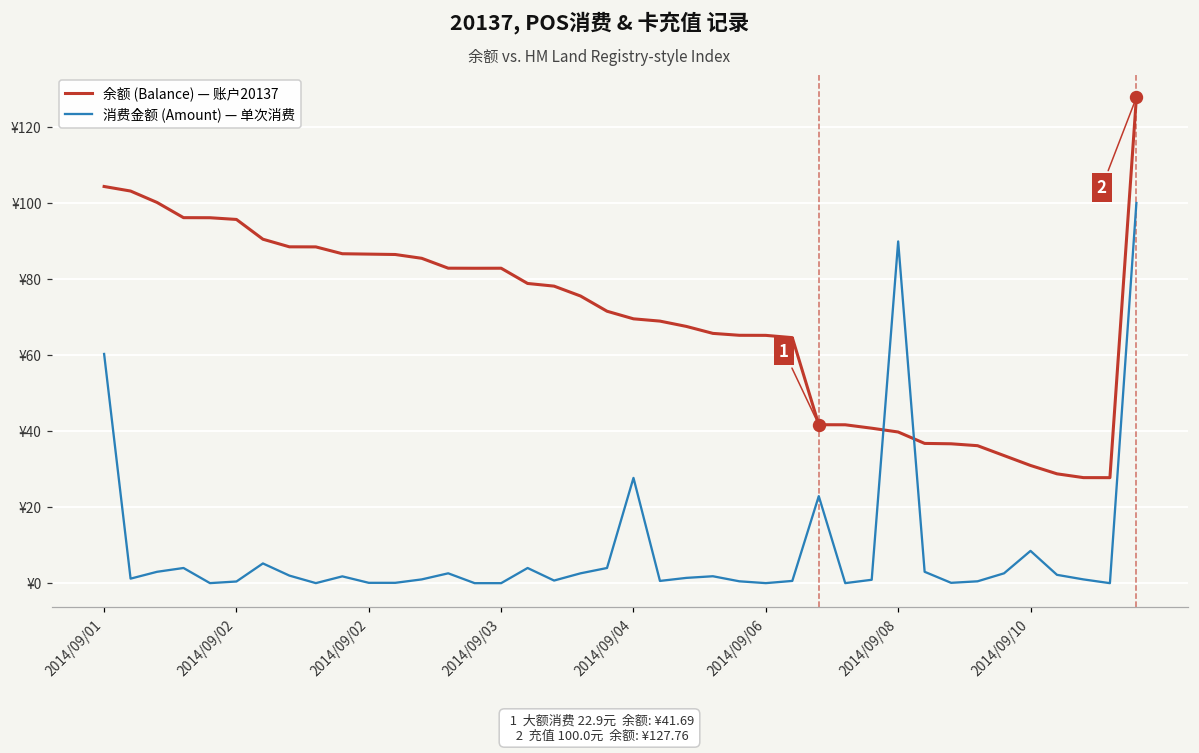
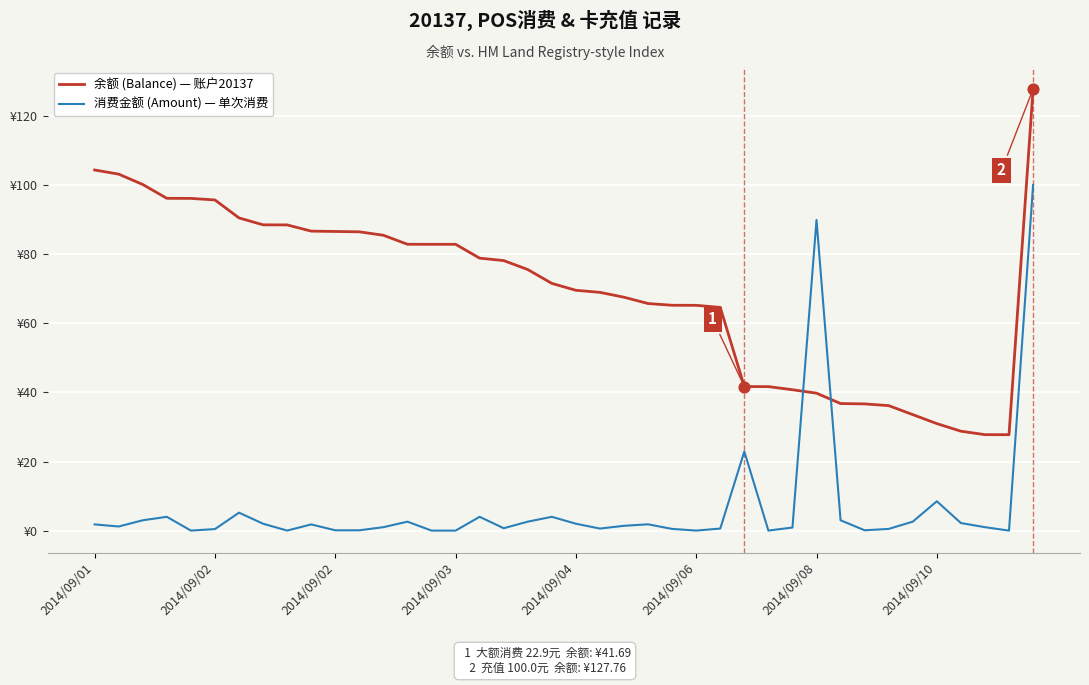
  {
    "消费金额 (Amount) — 单次消费": {
-     "2014/09/01": "¥60",
+     "2014/09/01": "¥2",
      "2014/09/03": "¥0",
-     "2014/09/04": "¥28",
+     "2014/09/04": "¥2",
      "2014/09/06": "¥0",
      "2014/09/08": "¥90",
      "2014/09/10": "¥9"
    }
  }
